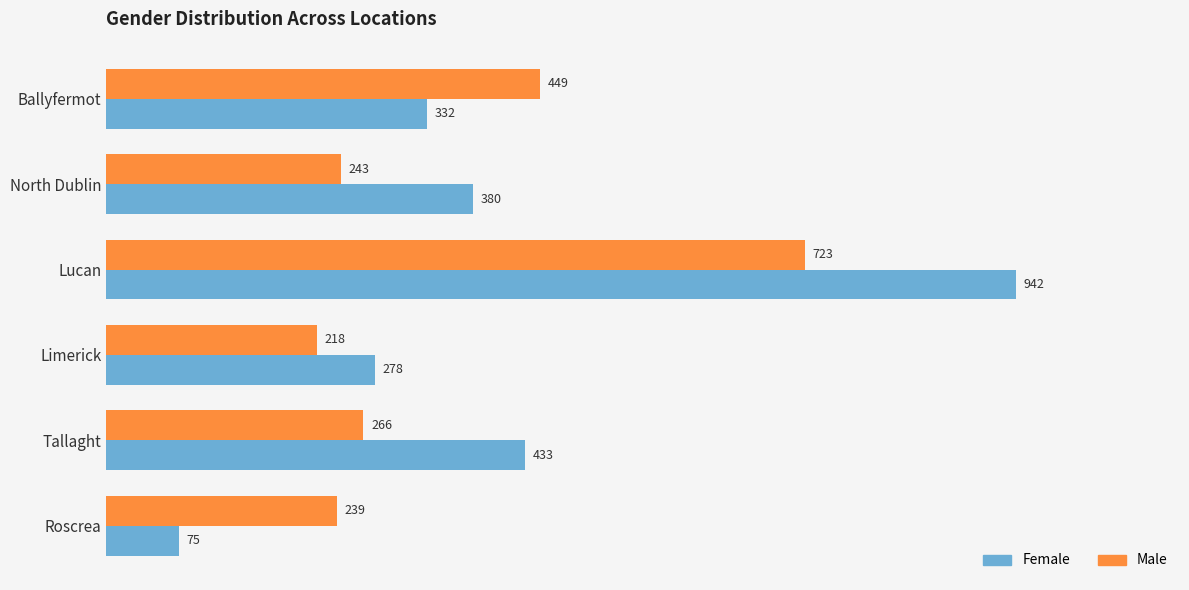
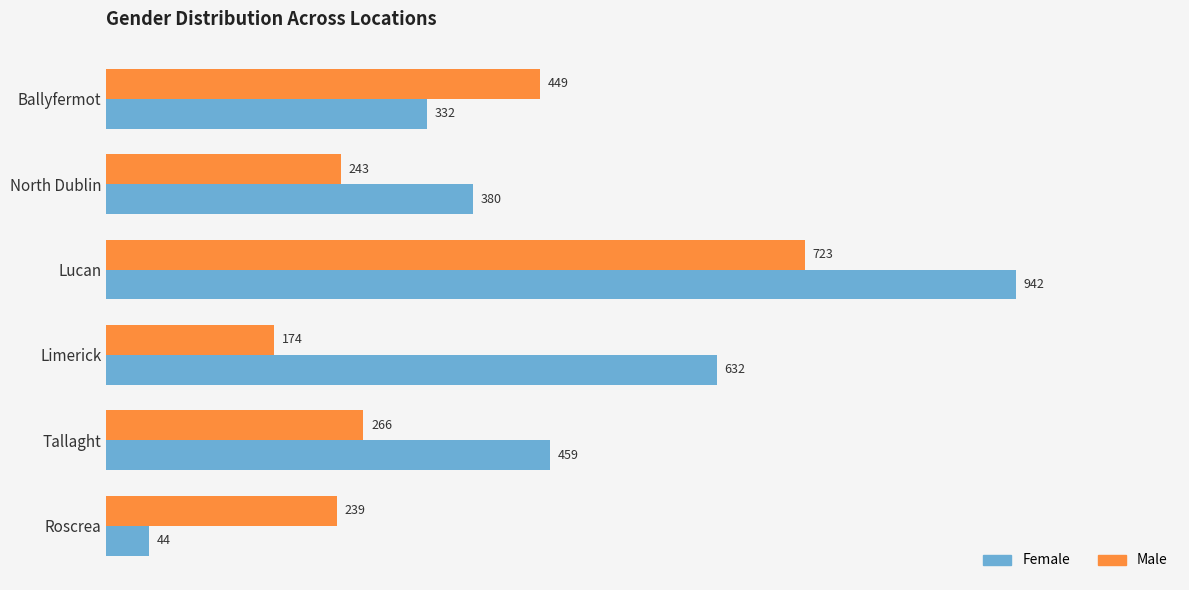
  {
    "Female": {
      "Ballyfermot": 332,
      "North Dublin": 380,
      "Lucan": 942,
-     "Limerick": 278,
-     "Tallaght": 433,
-     "Roscrea": 75
+     "Limerick": 632,
+     "Tallaght": 459,
+     "Roscrea": 44
    },
    "Male": {
      "Ballyfermot": 449,
      "North Dublin": 243,
      "Lucan": 723,
-     "Limerick": 218,
+     "Limerick": 174,
      "Tallaght": 266,
      "Roscrea": 239
    }
  }
